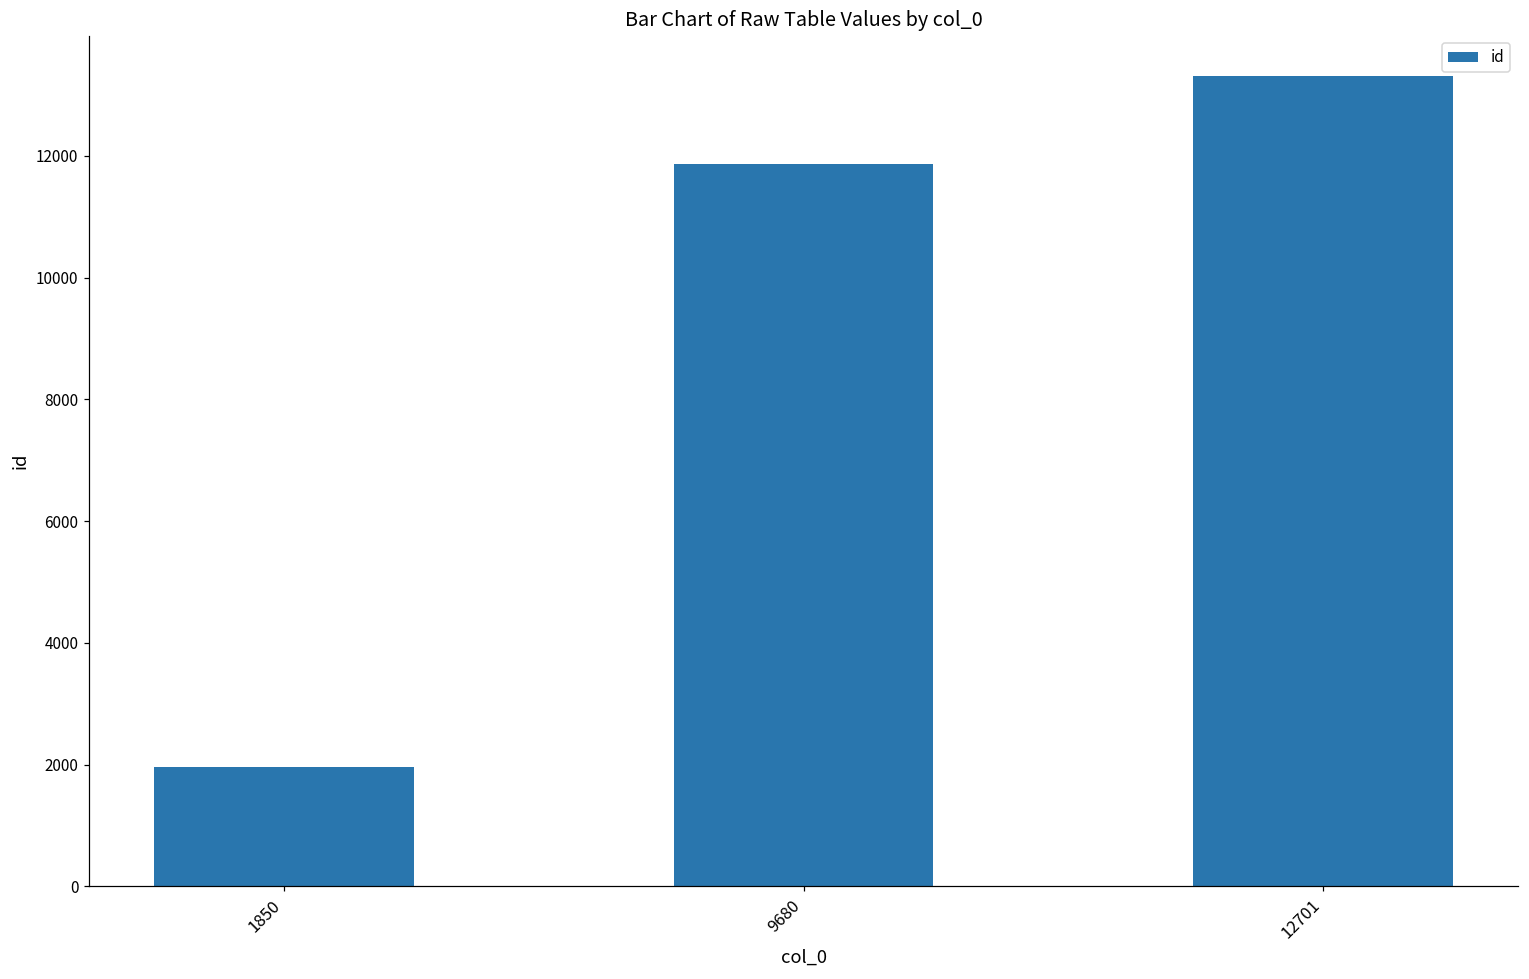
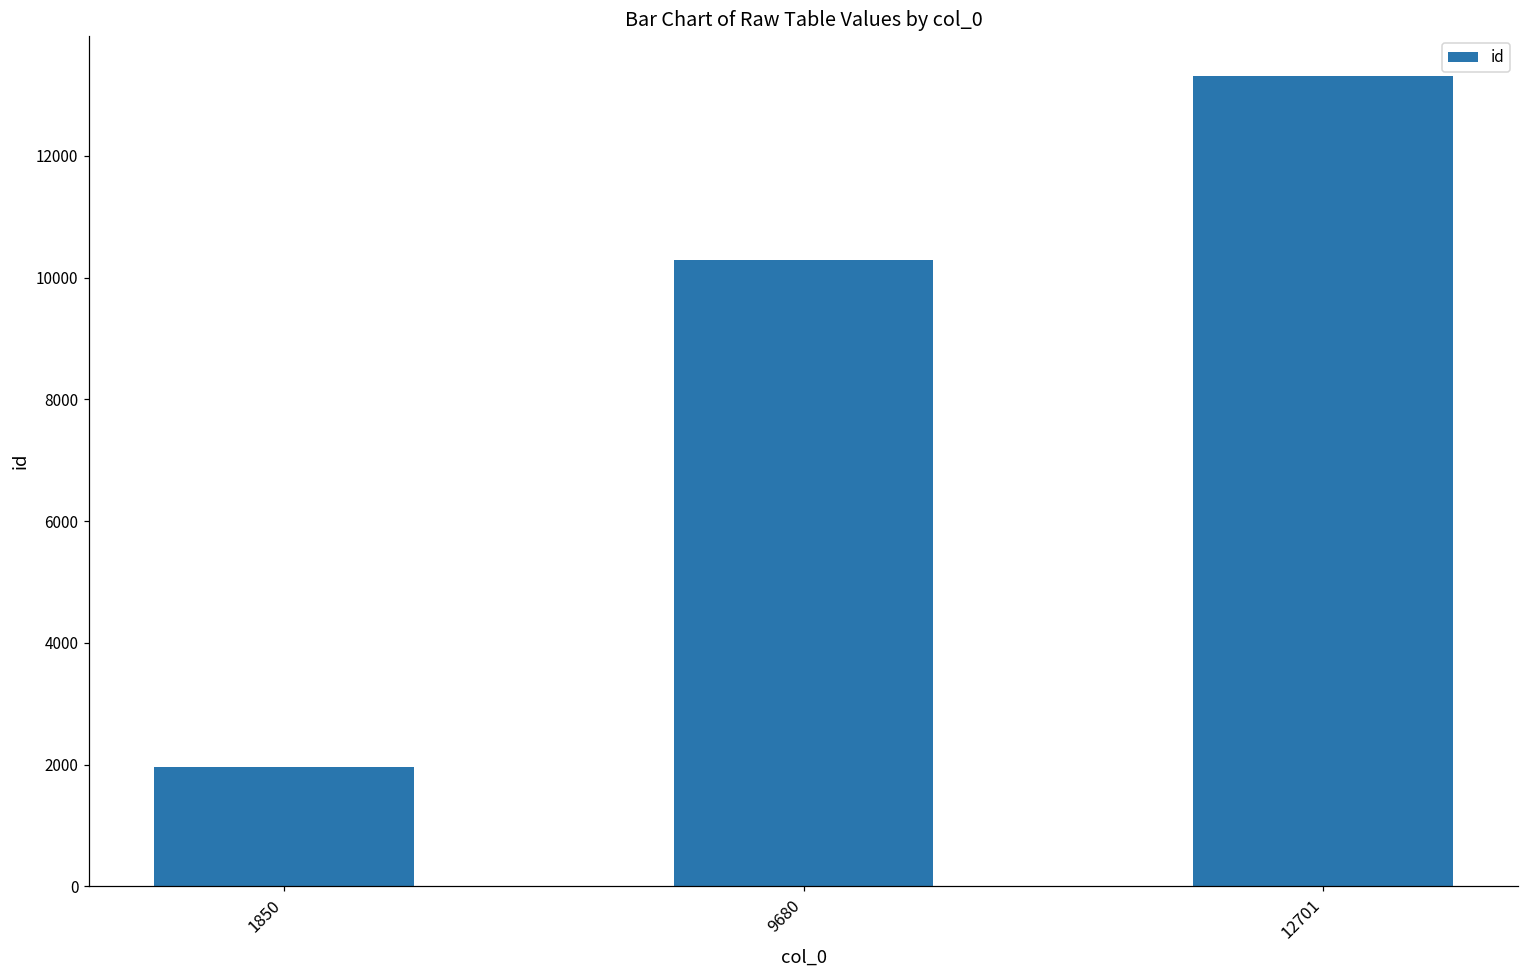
  {
    "1850": 2000,
-   "9680": 11900,
+   "9680": 10300,
    "12701": 13300
  }
